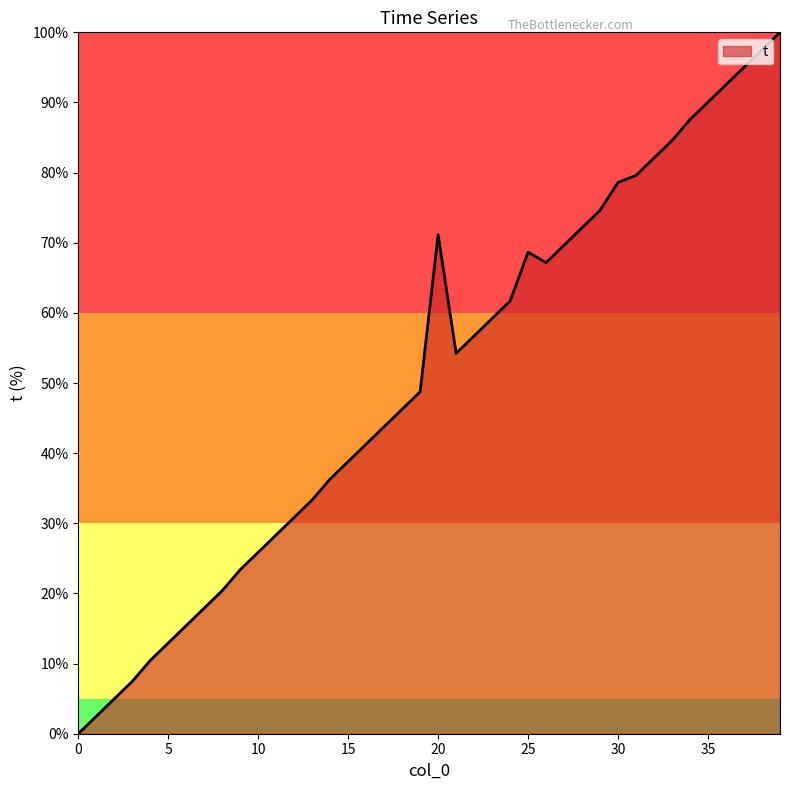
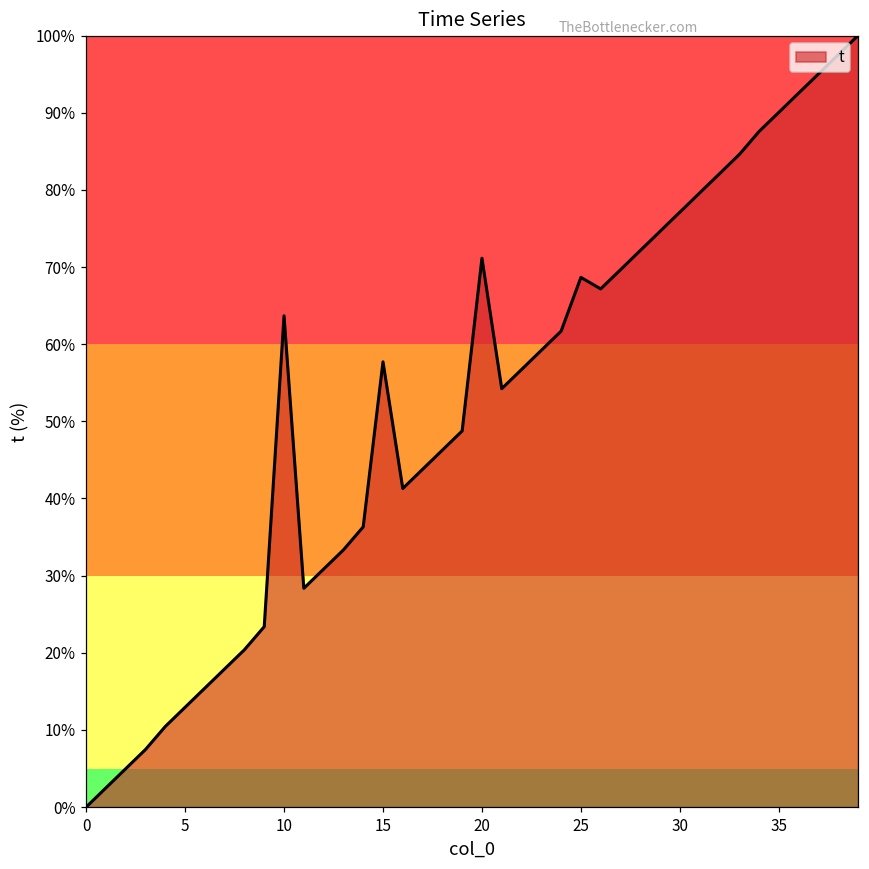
  {
    "0": "0%",
    "5": "13%",
-   "10": "26%",
-   "15": "39%",
+   "10": "64%",
+   "15": "58%",
    "20": "71%",
    "25": "69%",
-   "30": "79%",
+   "30": "77%",
    "35": "90%"
  }
